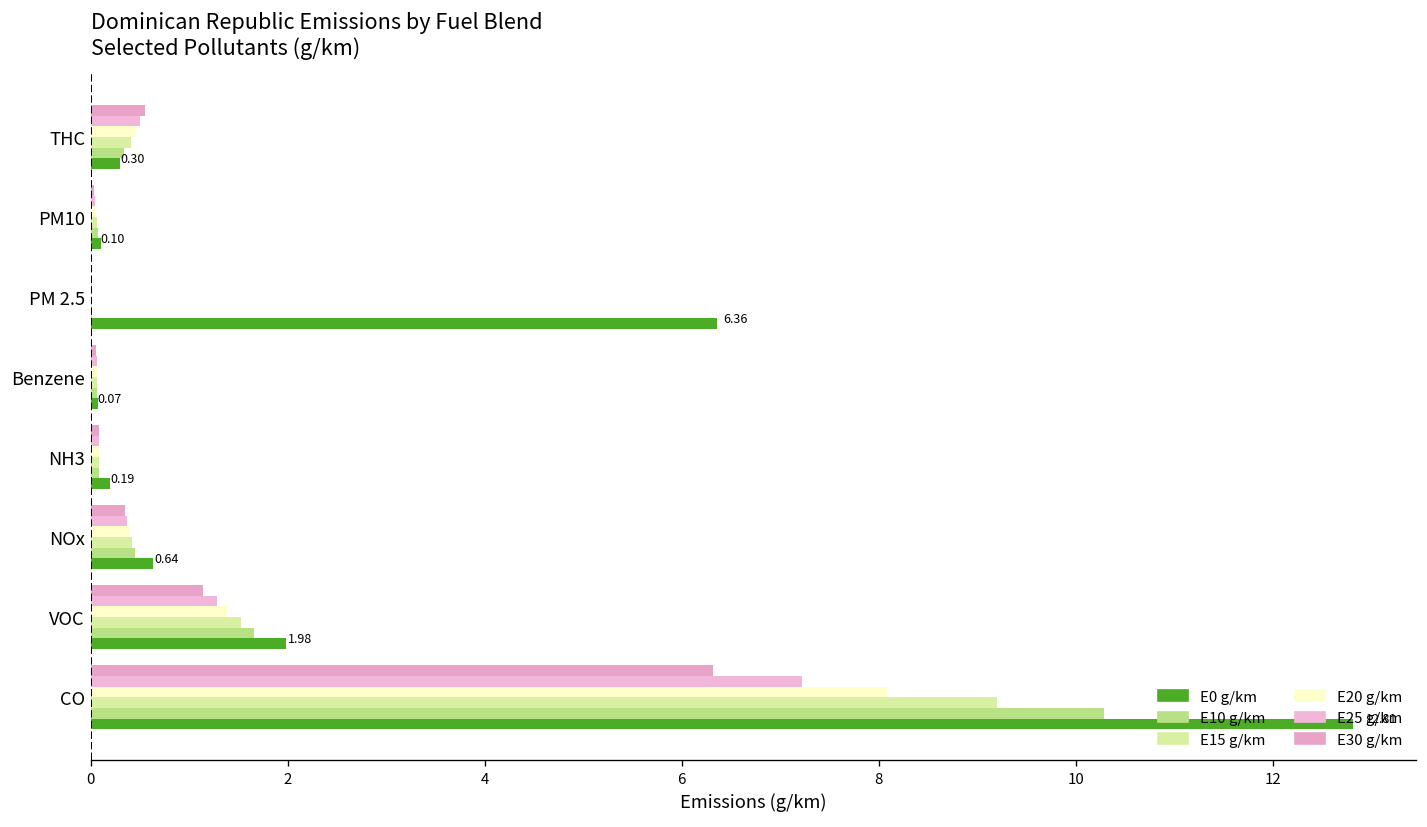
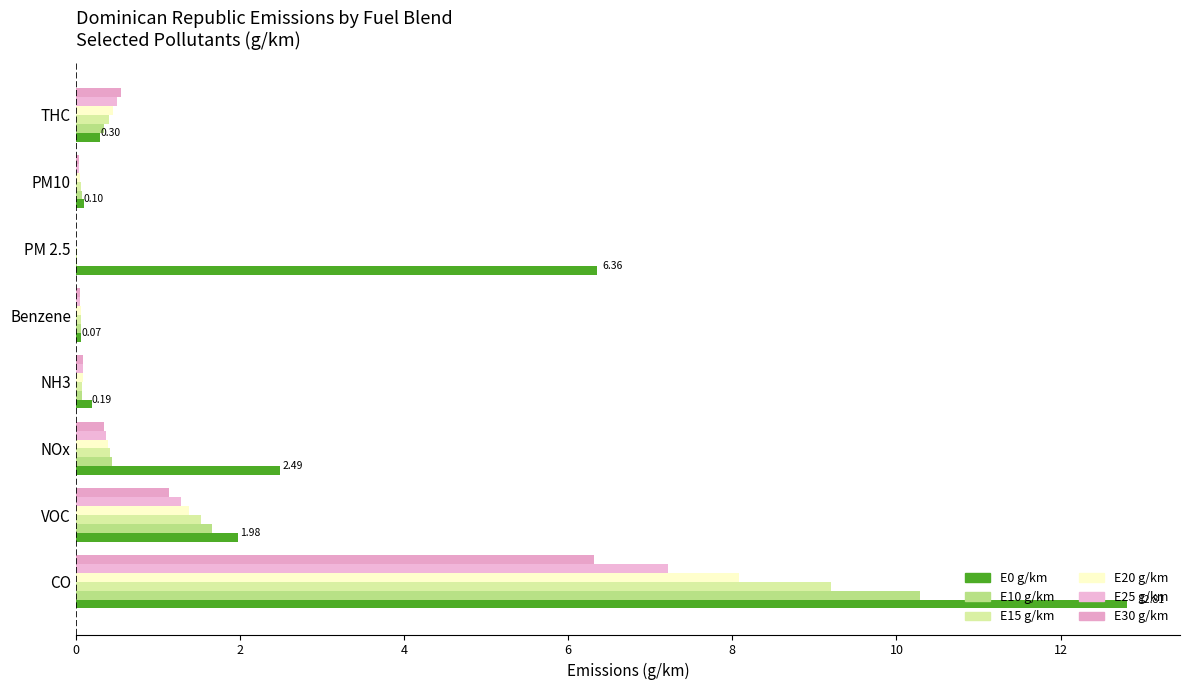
  {
    "E0 g/km": {
      "THC": 0.30,
      "PM10": 0.10,
      "PM 2.5": 6.36,
      "Benzene": 0.07,
      "NH3": 0.19,
-     "NOx": 0.64,
+     "NOx": 2.49,
      "VOC": 1.98,
      "CO": 12.81
    }
  }
